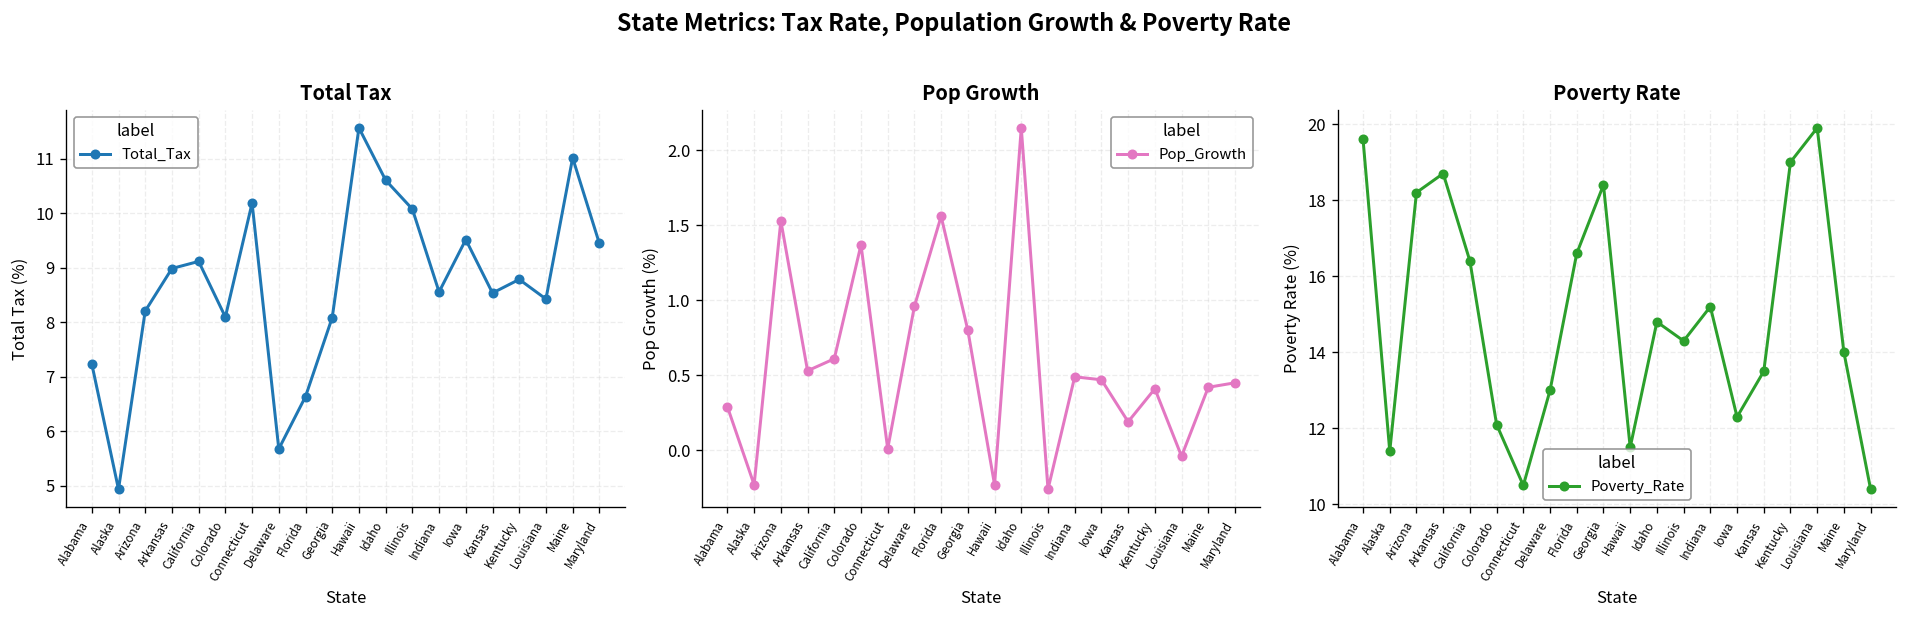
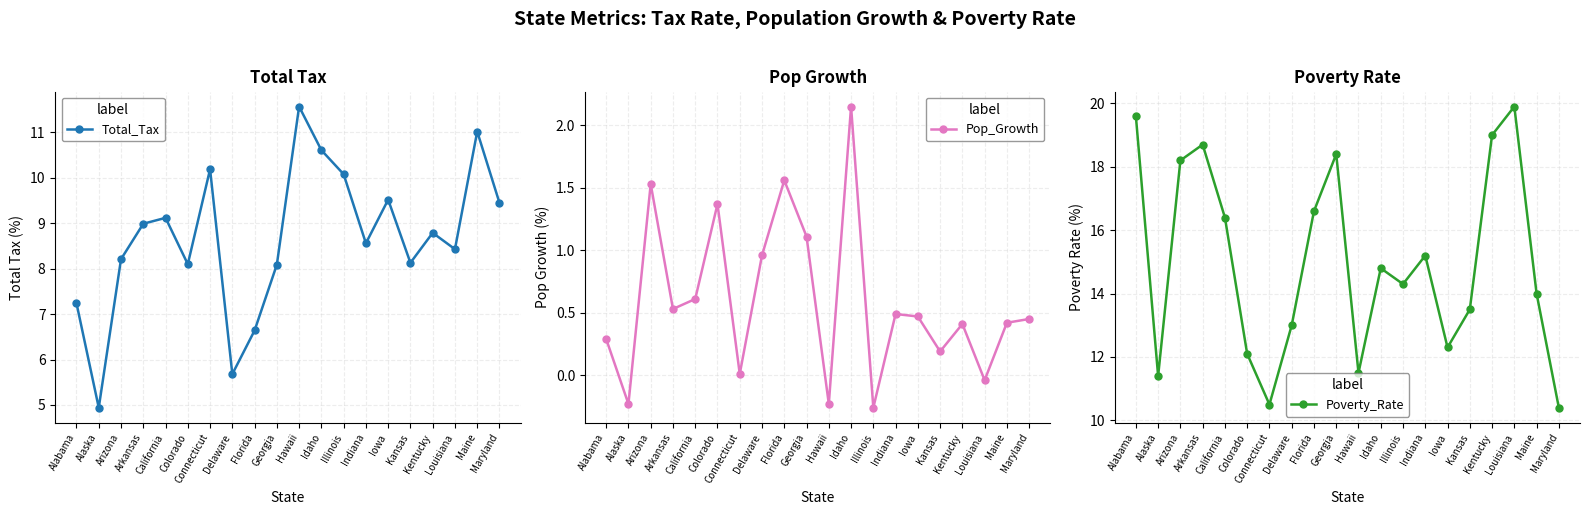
  {
    "Total Tax": {
      "Alabama": 7.2,
      "Alaska": 4.9,
      "Arizona": 8.2,
      "Arkansas": 9.0,
      "California": 9.1,
      "Colorado": 8.1,
      "Connecticut": 10.2,
      "Delaware": 5.7,
      "Florida": 6.6,
      "Georgia": 8.1,
      "Hawaii": 11.6,
      "Idaho": 10.6,
      "Illinois": 10.1,
      "Indiana": 8.6,
      "Iowa": 9.5,
-     "Kansas": 8.5,
+     "Kansas": 8.1,
      "Kentucky": 8.8,
      "Louisiana": 8.4,
      "Maine": 11.0,
      "Maryland": 9.5
    },
    "Pop Growth": {
      "Alabama": 0.29,
      "Alaska": -0.23,
      "Arizona": 1.53,
      "Arkansas": 0.53,
      "California": 0.61,
      "Colorado": 1.37,
      "Connecticut": 0.01,
      "Delaware": 0.96,
      "Florida": 1.56,
-     "Georgia": 0.80,
+     "Georgia": 1.11,
      "Hawaii": -0.23,
      "Idaho": 2.15,
      "Illinois": -0.26,
      "Indiana": 0.49,
      "Iowa": 0.47,
      "Kansas": 0.19,
      "Kentucky": 0.41,
      "Louisiana": -0.04,
      "Maine": 0.42,
      "Maryland": 0.45
    },
    "Poverty Rate": {
      "Alabama": 19.6,
      "Alaska": 11.4,
      "Arizona": 18.2,
      "Arkansas": 18.7,
      "California": 16.4,
      "Colorado": 12.1,
      "Connecticut": 10.5,
      "Delaware": 13.0,
      "Florida": 16.6,
      "Georgia": 18.4,
      "Hawaii": 11.5,
      "Idaho": 14.8,
      "Illinois": 14.3,
      "Indiana": 15.2,
      "Iowa": 12.3,
      "Kansas": 13.5,
      "Kentucky": 19.0,
      "Louisiana": 19.9,
      "Maine": 14.0,
      "Maryland": 10.4
    }
  }
